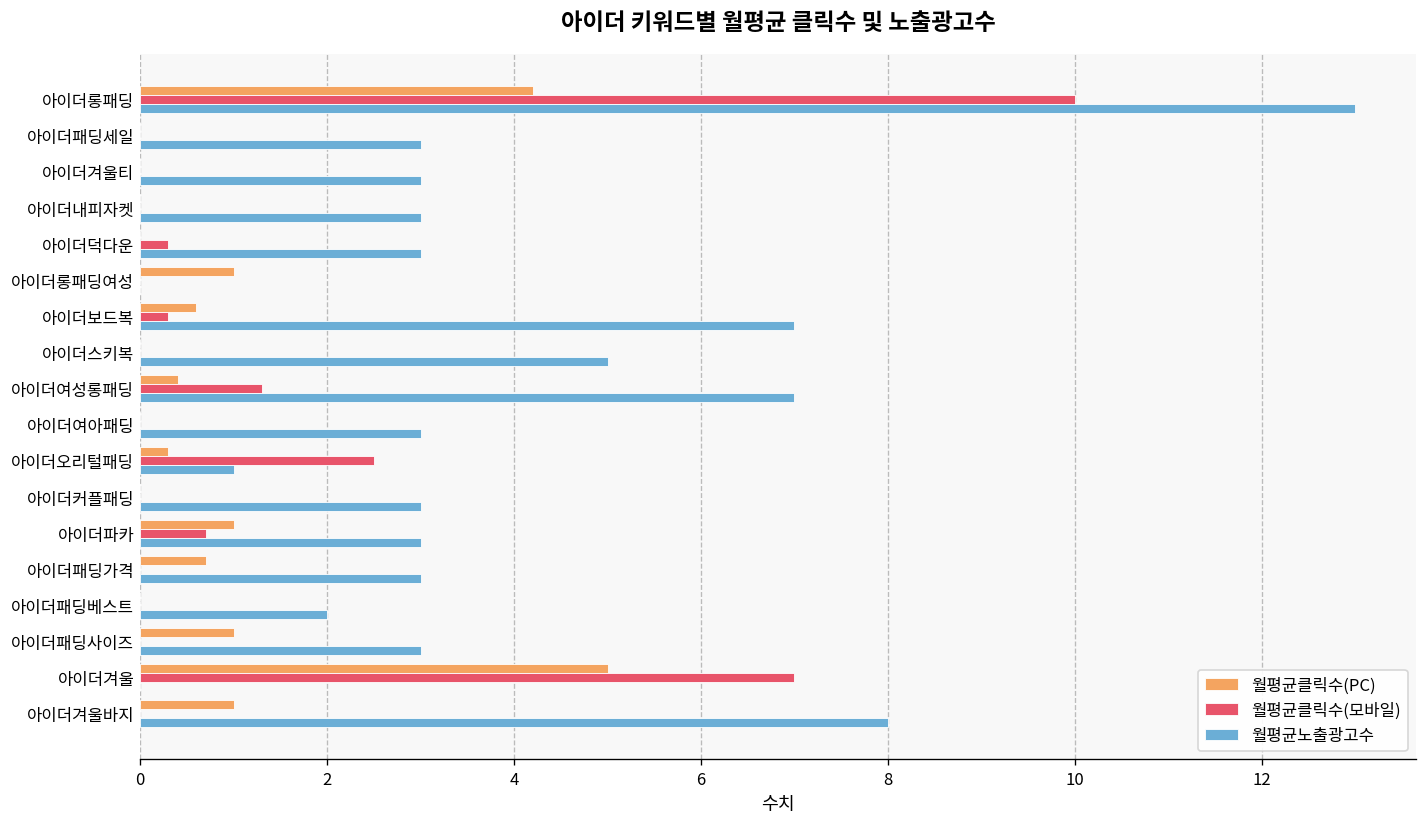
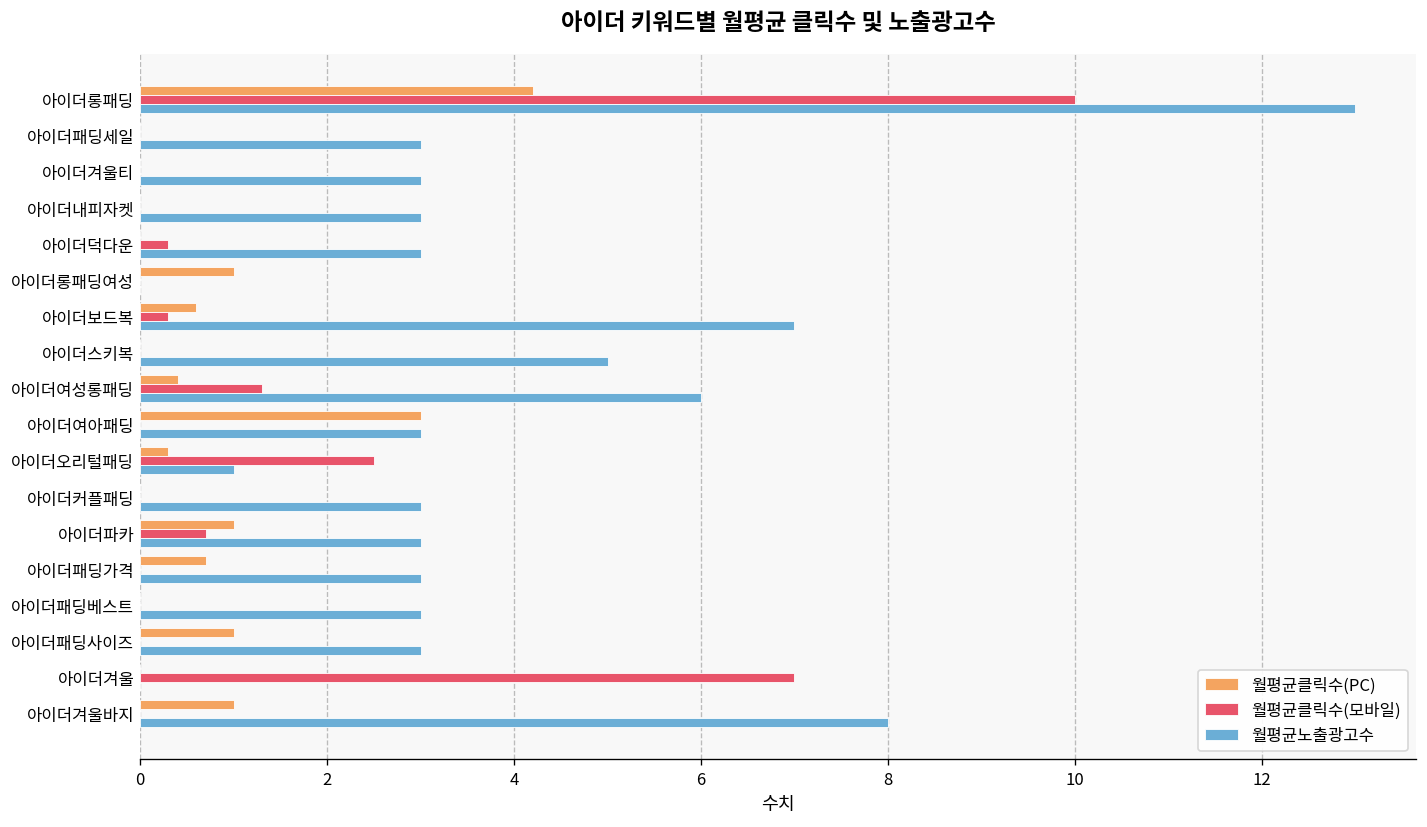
  {
    "월평균클릭수(PC)": {
      "아이더롱패딩": 4.2,
      "아이더패딩세일": 0,
      "아이더겨울티": 0,
      "아이더내피자켓": 0,
      "아이더덕다운": 0,
      "아이더롱패딩여성": 1,
      "아이더보드복": 0.6,
      "아이더스키복": 0,
      "아이더여성롱패딩": 0.4,
-     "아이더여아패딩": 0,
+     "아이더여아패딩": 3,
      "아이더오리털패딩": 0.3,
      "아이더커플패딩": 0,
      "아이더파카": 1,
      "아이더패딩가격": 0.7,
      "아이더패딩베스트": 0,
      "아이더패딩사이즈": 1,
-     "아이더겨울": 5,
+     "아이더겨울": 0,
      "아이더겨울바지": 1
    },
    "월평균클릭수(모바일)": {
      "아이더롱패딩": 10,
      "아이더패딩세일": 0,
      "아이더겨울티": 0,
      "아이더내피자켓": 0,
      "아이더덕다운": 0.3,
      "아이더롱패딩여성": 0,
      "아이더보드복": 0.3,
      "아이더스키복": 0,
      "아이더여성롱패딩": 1.3,
      "아이더여아패딩": 0,
      "아이더오리털패딩": 2.5,
      "아이더커플패딩": 0,
      "아이더파카": 0.7,
      "아이더패딩가격": 0,
      "아이더패딩베스트": 0,
      "아이더패딩사이즈": 0,
      "아이더겨울": 7,
      "아이더겨울바지": 0
    },
    "월평균노출광고수": {
      "아이더롱패딩": 13,
      "아이더패딩세일": 3,
      "아이더겨울티": 3,
      "아이더내피자켓": 3,
      "아이더덕다운": 3,
      "아이더롱패딩여성": 0,
      "아이더보드복": 7,
      "아이더스키복": 5,
-     "아이더여성롱패딩": 7,
+     "아이더여성롱패딩": 6,
      "아이더여아패딩": 3,
      "아이더오리털패딩": 1,
      "아이더커플패딩": 3,
      "아이더파카": 3,
      "아이더패딩가격": 3,
-     "아이더패딩베스트": 2,
+     "아이더패딩베스트": 3,
      "아이더패딩사이즈": 3,
      "아이더겨울": 0,
      "아이더겨울바지": 8
    }
  }
